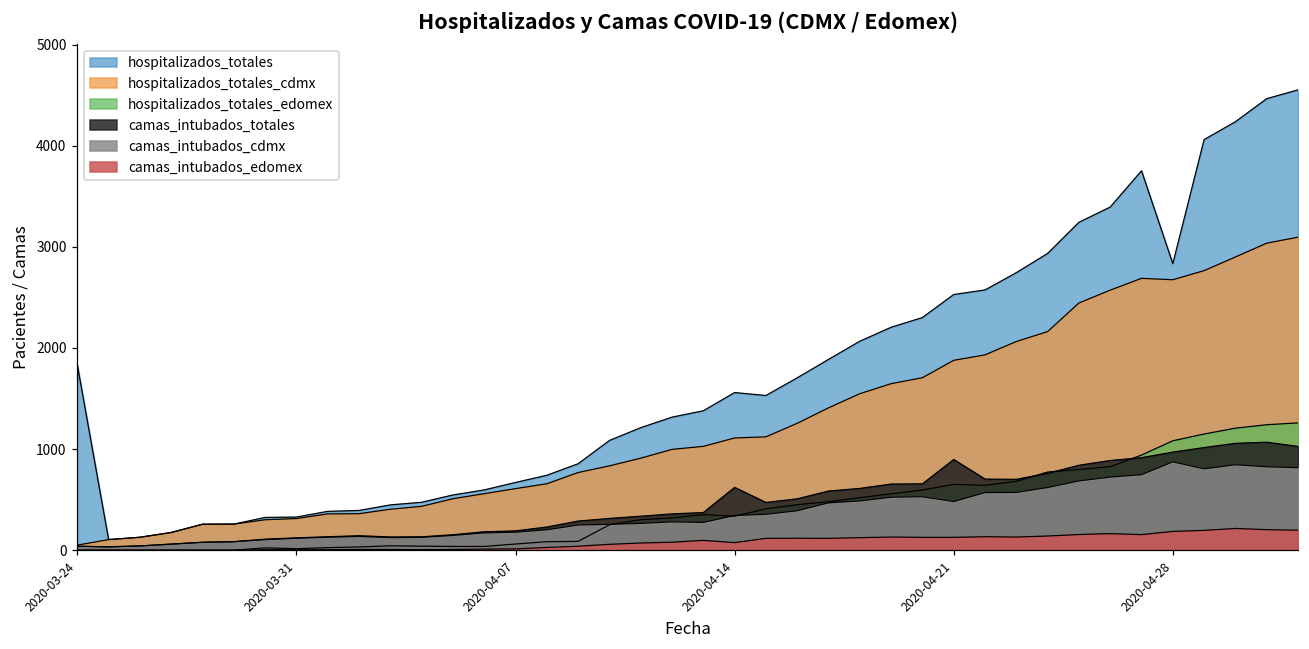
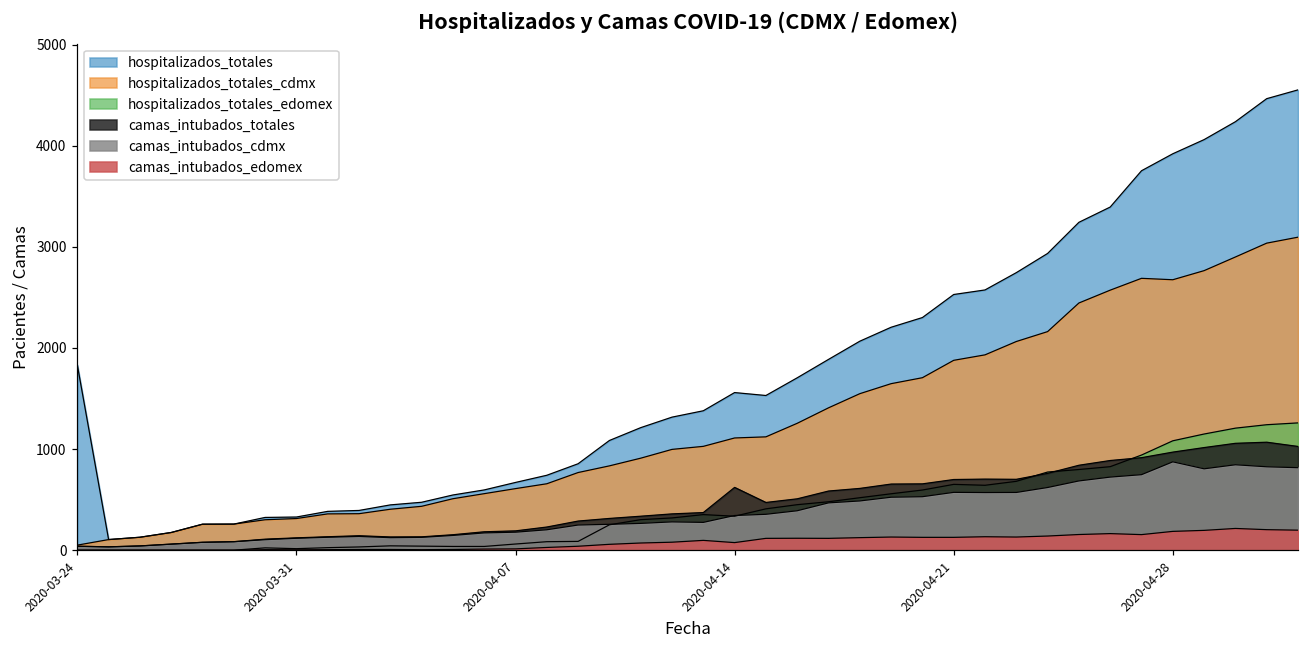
  {
    "hospitalizados_totales": {
      "2020-03-24": 1800,
      "2020-04-07": 700,
      "2020-04-14": 1600,
      "2020-04-21": 2500,
-     "2020-04-28": 2800
+     "2020-04-28": 3900
    },
    "hospitalizados_totales_cdmx": {
      "2020-04-07": 600,
      "2020-04-14": 1100,
      "2020-04-21": 1900,
      "2020-04-28": 2700
    },
    "hospitalizados_totales_edomex": {
      "2020-04-07": 100,
      "2020-04-21": 700,
      "2020-04-28": 1100
    },
    "camas_intubados_totales": {
      "2020-04-14": 600,
-     "2020-04-21": 900,
+     "2020-04-21": 700,
      "2020-04-28": 1000
    },
    "camas_intubados_cdmx": {
-     "2020-04-21": 500,
+     "2020-04-21": 600,
      "2020-04-28": 900
    },
    "camas_intubados_edomex": {
      "2020-04-07": 0,
      "2020-04-14": 100,
      "2020-04-21": 100,
      "2020-04-28": 200
    }
  }
